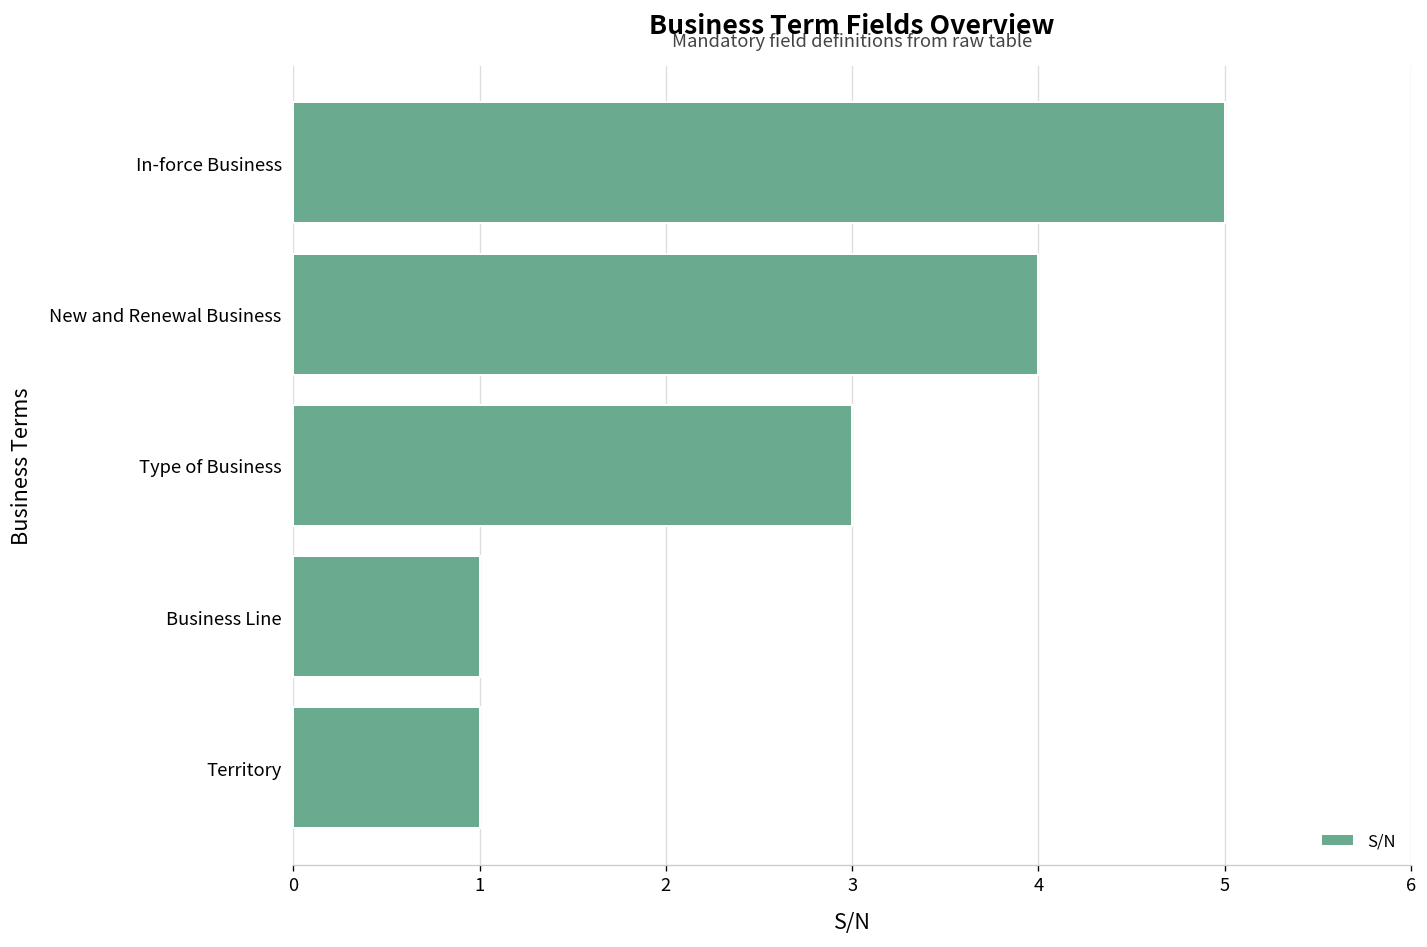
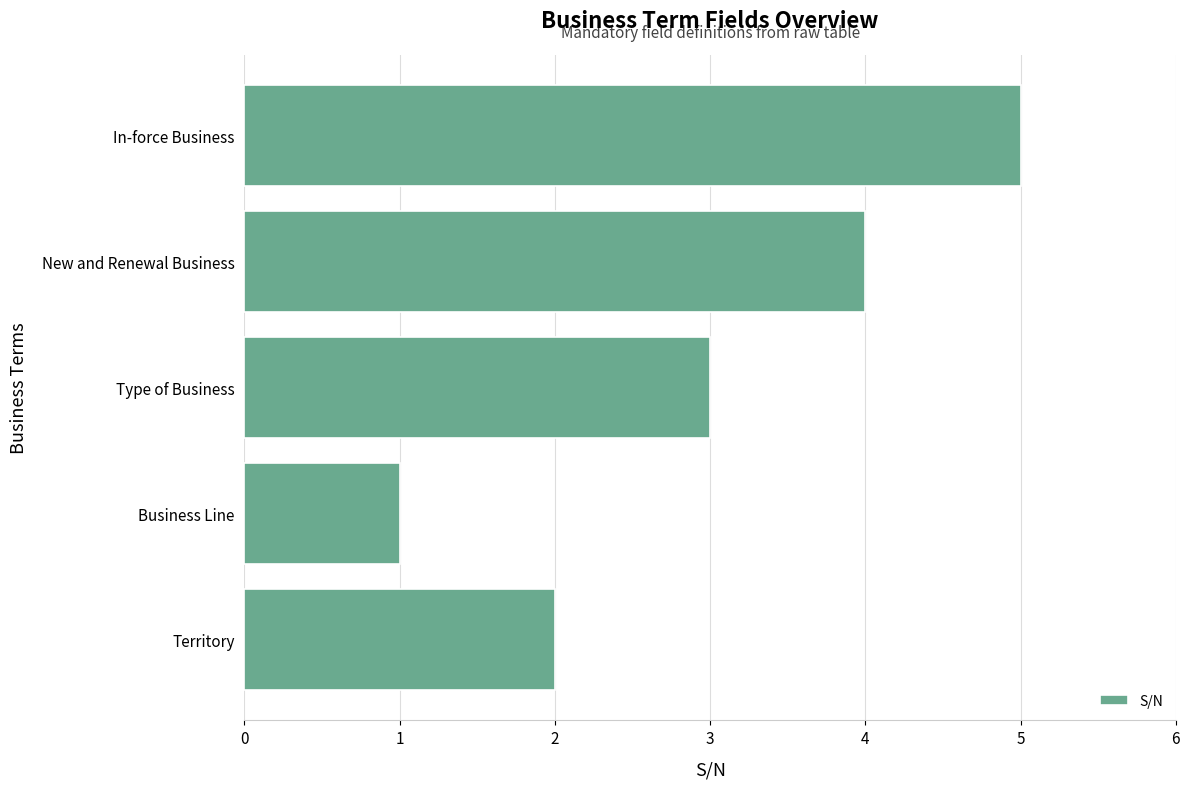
  {
    "In-force Business": 5,
    "New and Renewal Business": 4,
    "Type of Business": 3,
    "Business Line": 1,
-   "Territory": 1
+   "Territory": 2
  }
